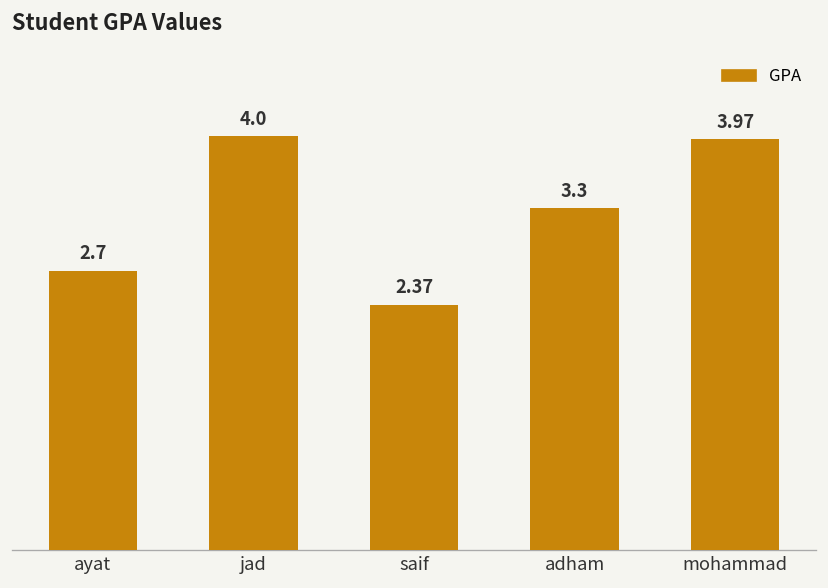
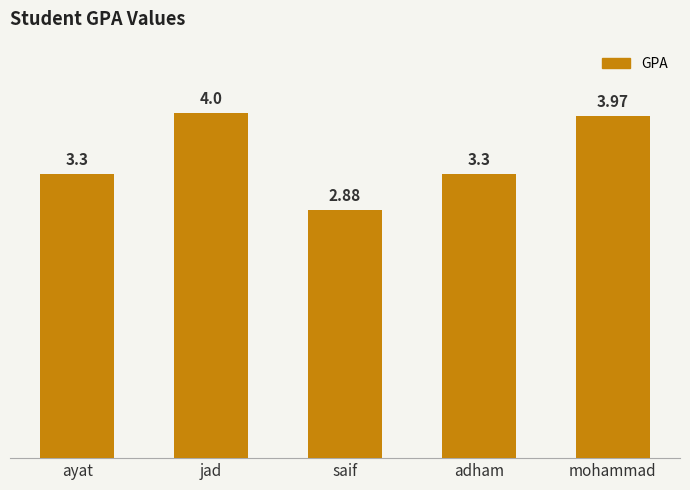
  {
-   "ayat": 2.7,
+   "ayat": 3.3,
    "jad": 4.0,
-   "saif": 2.37,
+   "saif": 2.88,
    "adham": 3.3,
    "mohammad": 3.97
  }
